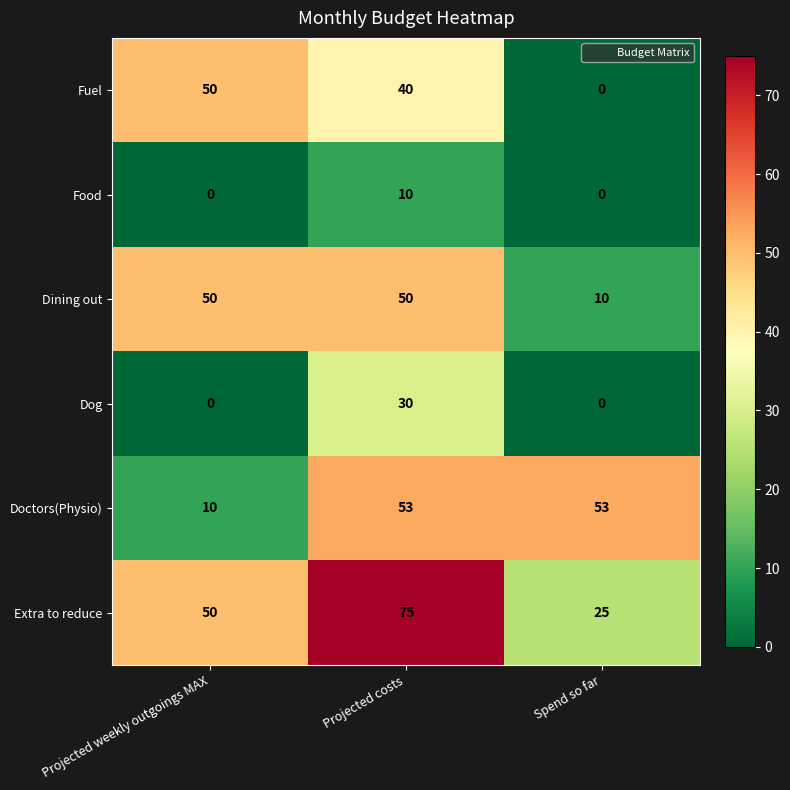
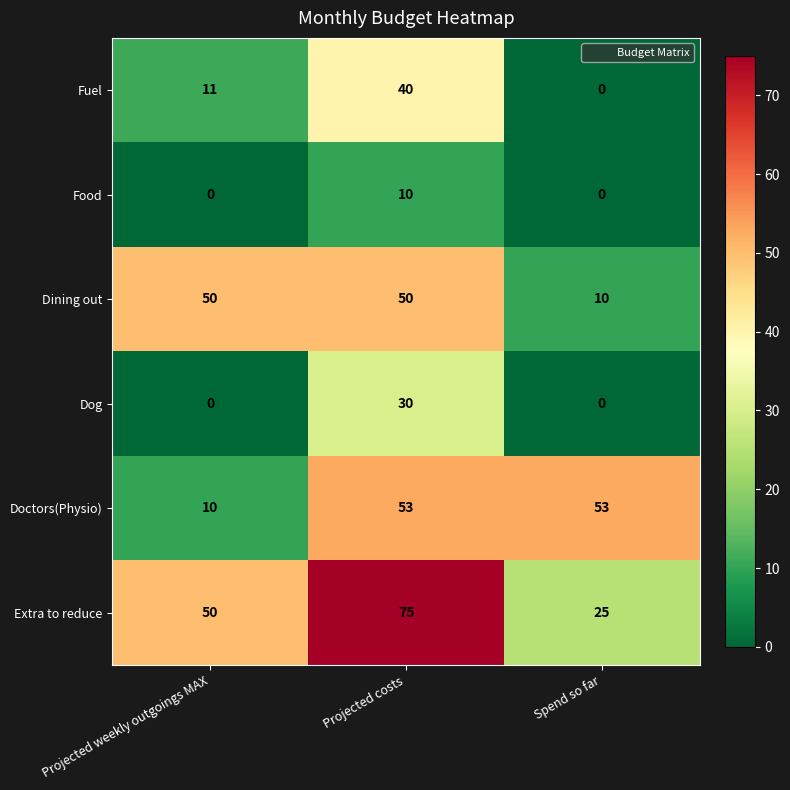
  {
    "Fuel": {
-     "Projected weekly outgoings MAX": 50,
+     "Projected weekly outgoings MAX": 11,
      "Projected costs": 40,
      "Spend so far": 0
    },
    "Food": {
      "Projected weekly outgoings MAX": 0,
      "Projected costs": 10,
      "Spend so far": 0
    },
    "Dining out": {
      "Projected weekly outgoings MAX": 50,
      "Projected costs": 50,
      "Spend so far": 10
    },
    "Dog": {
      "Projected weekly outgoings MAX": 0,
      "Projected costs": 30,
      "Spend so far": 0
    },
    "Doctors(Physio)": {
      "Projected weekly outgoings MAX": 10,
      "Projected costs": 53,
      "Spend so far": 53
    },
    "Extra to reduce": {
      "Projected weekly outgoings MAX": 50,
      "Projected costs": 75,
      "Spend so far": 25
    }
  }
